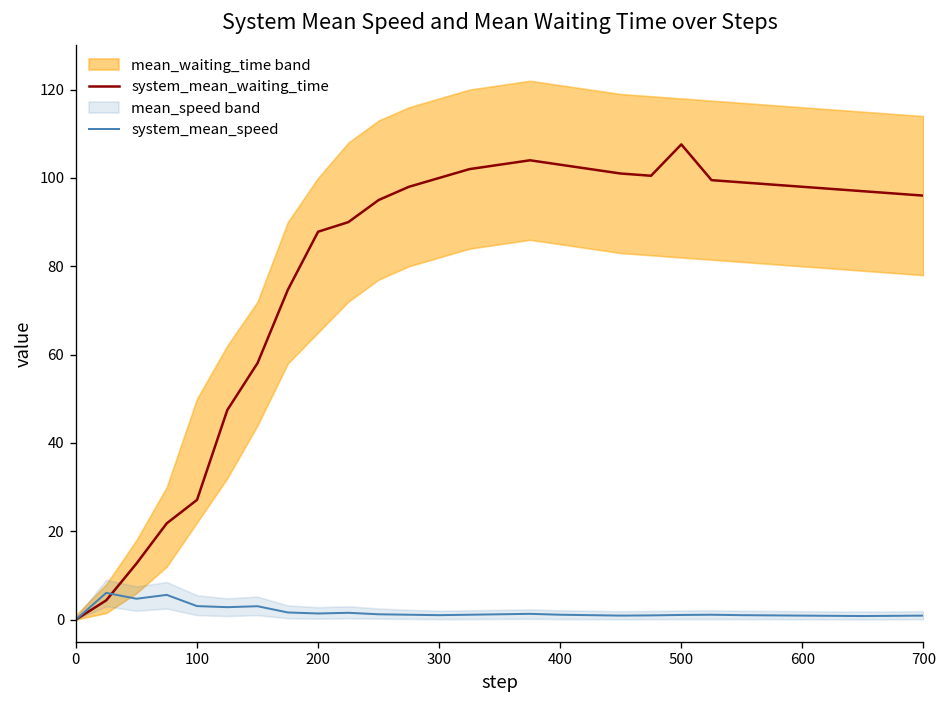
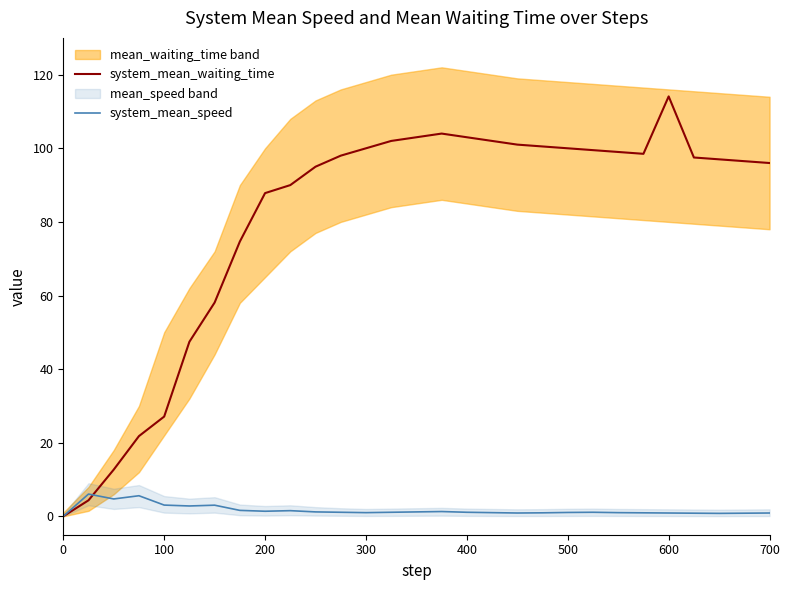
  {
    "system_mean_waiting_time": {
      "100": 27,
      "200": 88,
      "300": 100,
      "400": 103,
-     "500": 108,
-     "600": 98,
+     "500": 100,
+     "600": 114,
      "700": 96
    }
  }
